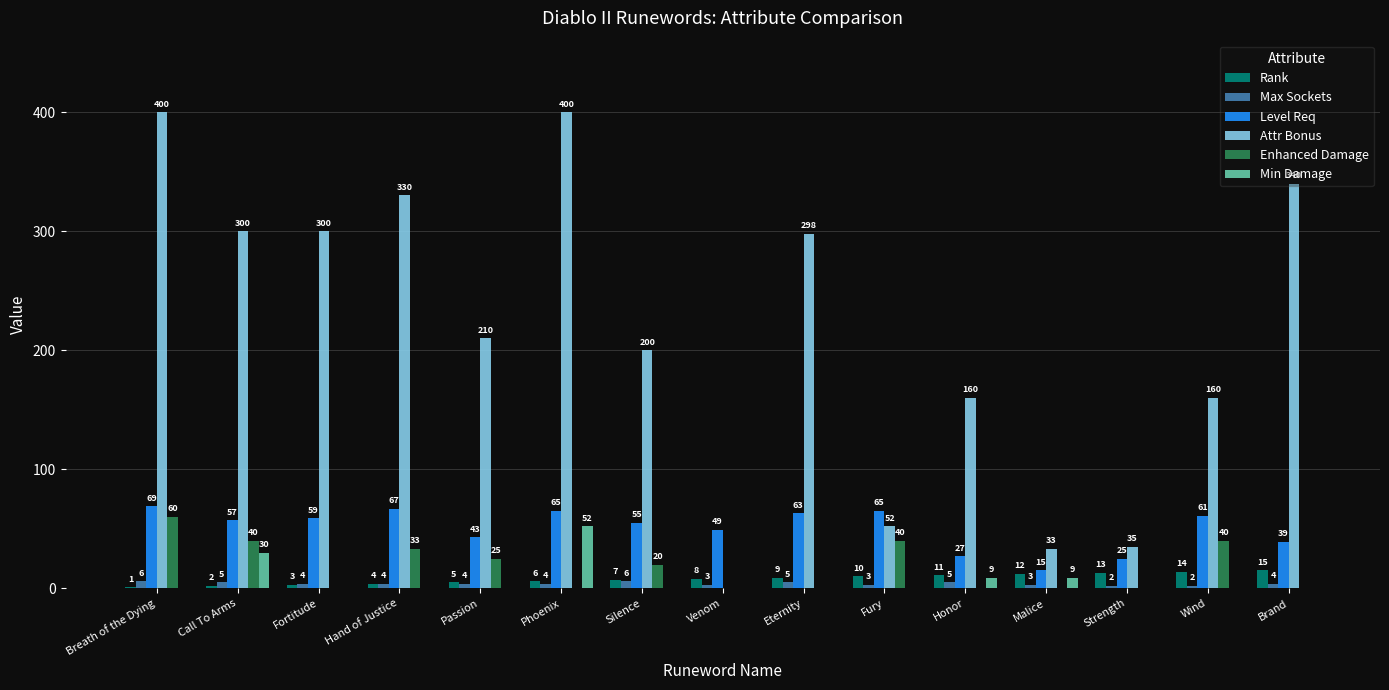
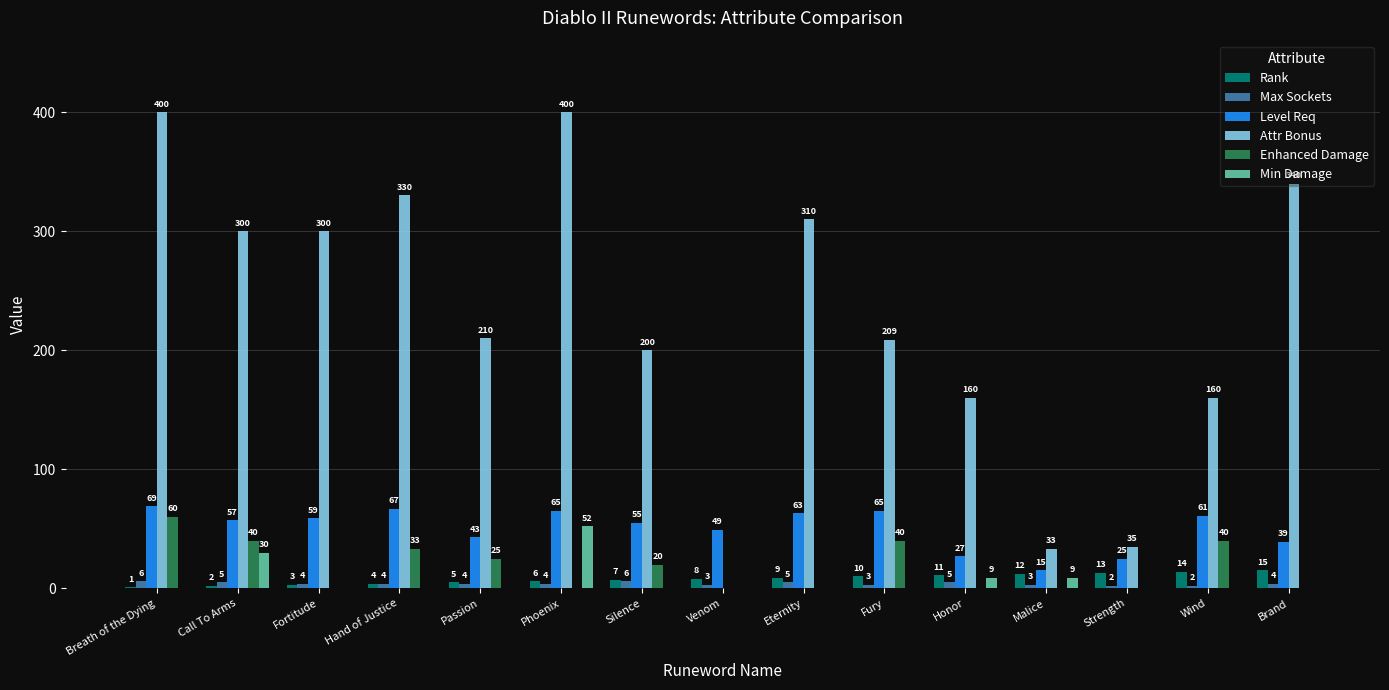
  {
    "Max Sockets": {
      "Breath of the Dying": 6,
      "Call To Arms": 5,
      "Fortitude": 4,
      "Hand of Justice": 4,
      "Passion": 4,
      "Phoenix": 4,
      "Silence": 6,
      "Venom": 3,
      "Eternity": 5,
      "Fury": 3,
      "Honor": 5,
      "Malice": 3,
      "Strength": 2,
      "Wind": 2,
      "Brand": 4
    },
    "Level Req": {
      "Breath of the Dying": 69,
      "Call To Arms": 57,
      "Fortitude": 59,
      "Hand of Justice": 67,
      "Passion": 43,
      "Phoenix": 65,
      "Silence": 55,
      "Venom": 49,
      "Eternity": 63,
      "Fury": 65,
      "Honor": 27,
      "Malice": 15,
      "Strength": 25,
      "Wind": 61,
      "Brand": 39
    },
    "Attr Bonus": {
      "Breath of the Dying": 400,
      "Call To Arms": 300,
      "Fortitude": 300,
      "Hand of Justice": 330,
      "Passion": 210,
      "Phoenix": 400,
      "Silence": 200,
-     "Eternity": 298,
-     "Fury": 52,
+     "Eternity": 310,
+     "Fury": 209,
      "Honor": 160,
      "Malice": 33,
      "Strength": 35,
      "Wind": 160
    },
    "Min Damage": {
      "Call To Arms": 30,
      "Phoenix": 52,
      "Honor": 9,
      "Malice": 9
    }
  }
